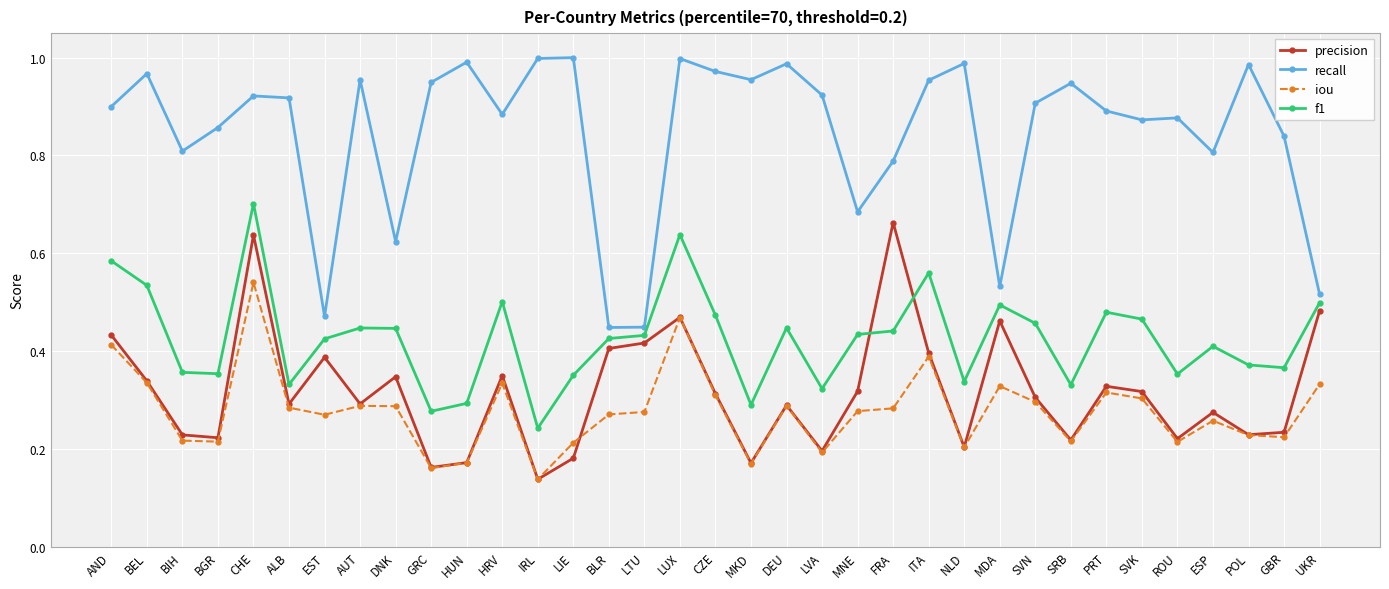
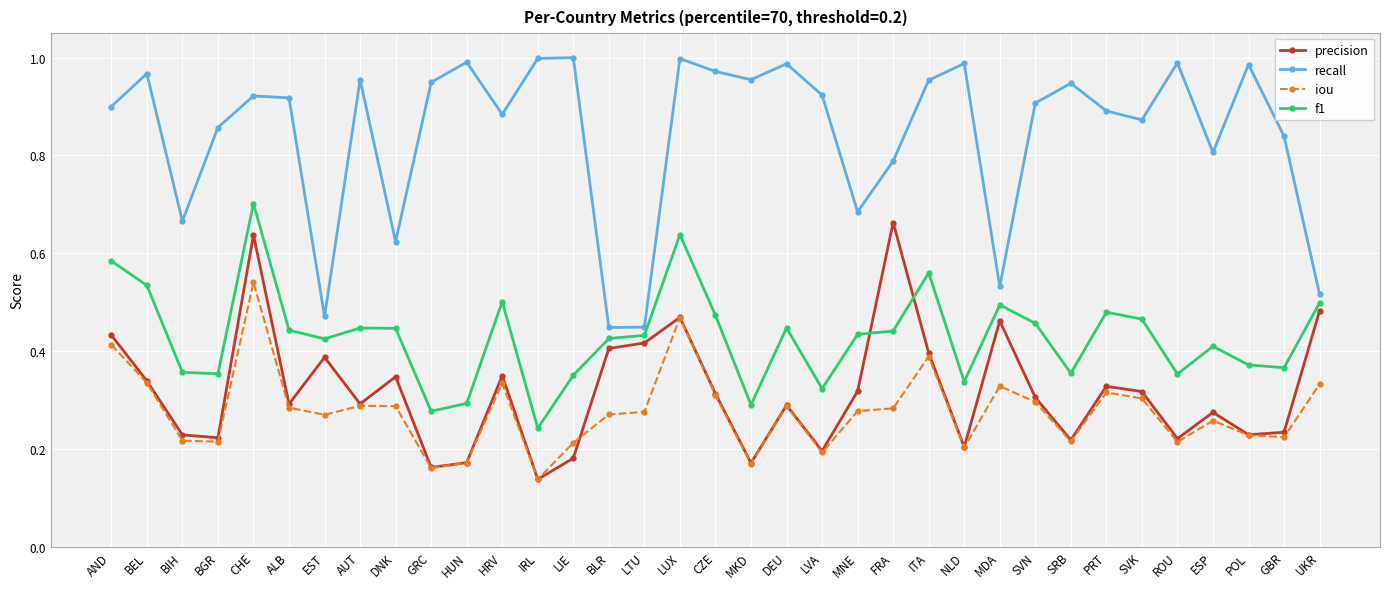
  {
    "precision": {
      "AND": 0.43,
      "BIH": 0.23,
      "BGR": 0.22,
      "CHE": 0.64,
      "ALB": 0.29,
      "EST": 0.39,
      "DNK": 0.35,
      "HRV": 0.35,
      "LIE": 0.18,
      "BLR": 0.41,
      "LTU": 0.42,
      "MNE": 0.32,
      "FRA": 0.66,
      "ITA": 0.40,
      "MDA": 0.46,
      "SVN": 0.31,
      "PRT": 0.33,
      "SVK": 0.32,
      "ROU": 0.22,
      "ESP": 0.27,
      "GBR": 0.23,
      "UKR": 0.48
    },
    "recall": {
      "AND": 0.90,
      "BEL": 0.97,
-     "BIH": 0.81,
+     "BIH": 0.67,
      "BGR": 0.86,
      "CHE": 0.92,
      "ALB": 0.92,
      "EST": 0.47,
      "AUT": 0.95,
      "DNK": 0.62,
      "GRC": 0.95,
      "HUN": 0.99,
      "HRV": 0.88,
      "IRL": 1.00,
      "LIE": 1.00,
      "BLR": 0.45,
      "LTU": 0.45,
      "LUX": 1.00,
      "CZE": 0.97,
      "MKD": 0.95,
      "DEU": 0.99,
      "LVA": 0.92,
      "MNE": 0.68,
      "FRA": 0.79,
      "ITA": 0.95,
      "NLD": 0.99,
      "MDA": 0.53,
      "SVN": 0.91,
      "SRB": 0.95,
      "PRT": 0.89,
      "SVK": 0.87,
-     "ROU": 0.88,
+     "ROU": 0.99,
      "ESP": 0.81,
      "POL": 0.99,
      "GBR": 0.84,
      "UKR": 0.52
    },
    "iou": {
      "AND": 0.41,
      "BIH": 0.22,
      "BGR": 0.21,
      "CHE": 0.54,
      "ALB": 0.28,
      "EST": 0.27,
      "DNK": 0.29,
      "HRV": 0.33,
      "LIE": 0.21,
      "BLR": 0.27,
      "LTU": 0.28,
      "MNE": 0.28,
      "FRA": 0.28,
      "ITA": 0.39,
      "MDA": 0.33,
      "SVN": 0.30,
      "PRT": 0.32,
      "SVK": 0.30,
      "ROU": 0.21,
      "ESP": 0.26,
      "GBR": 0.22,
      "UKR": 0.33
    },
    "f1": {
      "AND": 0.58,
      "BEL": 0.53,
      "BIH": 0.36,
      "BGR": 0.35,
      "CHE": 0.70,
-     "ALB": 0.33,
+     "ALB": 0.44,
      "EST": 0.43,
      "AUT": 0.45,
      "DNK": 0.45,
      "GRC": 0.28,
      "HUN": 0.29,
      "HRV": 0.50,
      "IRL": 0.24,
      "LIE": 0.35,
      "BLR": 0.43,
      "LTU": 0.43,
      "LUX": 0.64,
      "CZE": 0.47,
      "MKD": 0.29,
      "DEU": 0.45,
      "LVA": 0.32,
      "MNE": 0.43,
      "FRA": 0.44,
      "ITA": 0.56,
      "NLD": 0.34,
      "MDA": 0.49,
      "SVN": 0.46,
-     "SRB": 0.33,
+     "SRB": 0.35,
      "PRT": 0.48,
      "SVK": 0.47,
      "ROU": 0.35,
      "ESP": 0.41,
      "POL": 0.37,
      "GBR": 0.37,
      "UKR": 0.50
    }
  }
